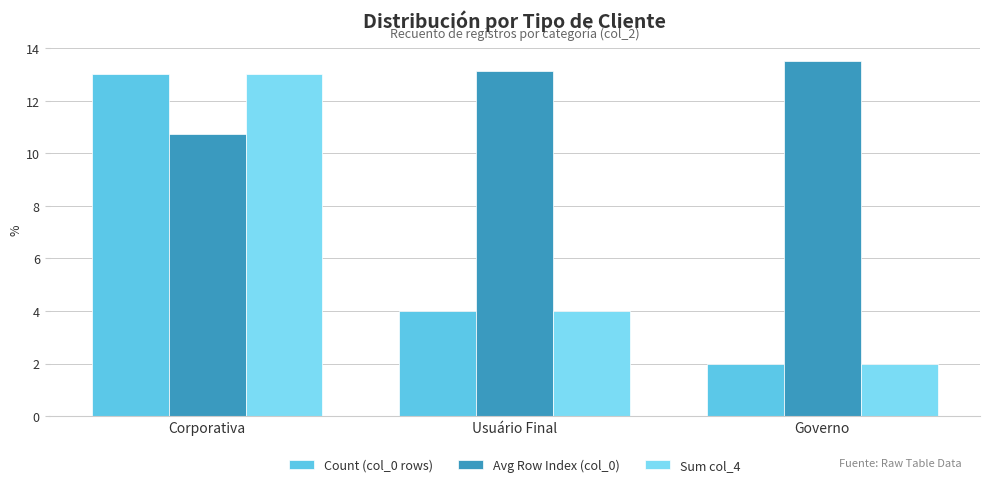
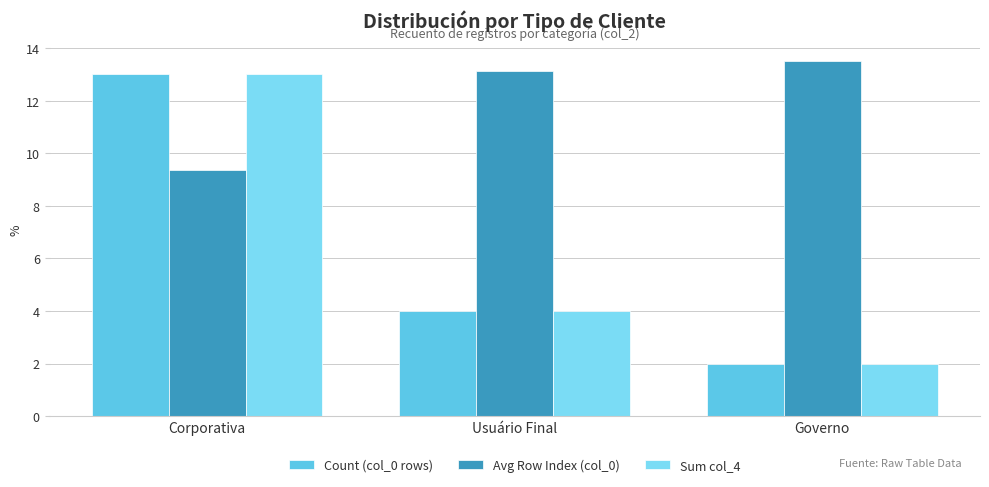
  {
    "Avg Row Index (col_0)": {
-     "Corporativa": 10.7,
+     "Corporativa": 9.4,
      "Usuário Final": 13.1,
      "Governo": 13.5
    }
  }
